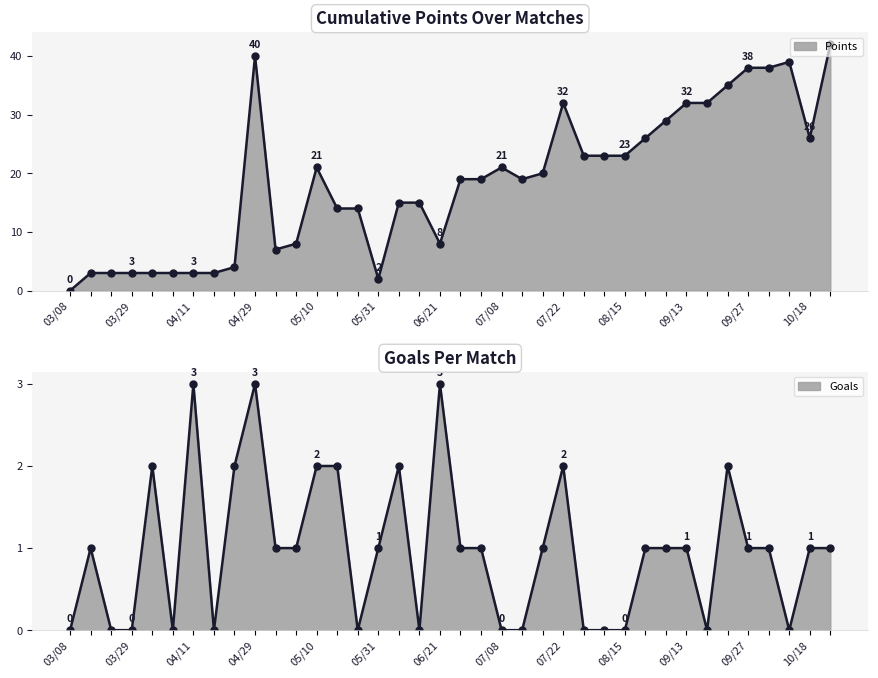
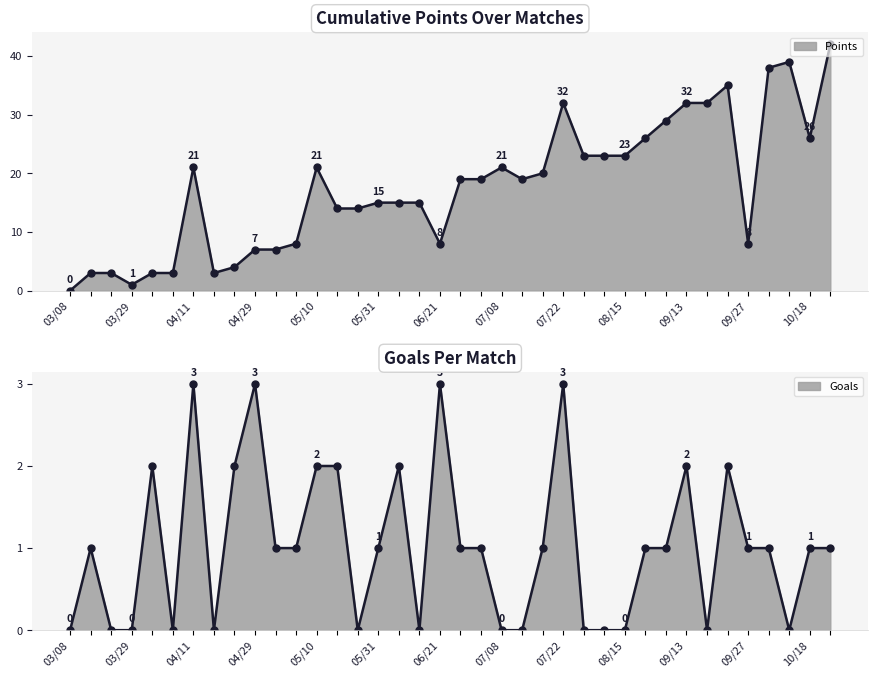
  {
    "Cumulative Points Over Matches": {
      "03/08": 0,
-     "03/29": 3,
-     "04/11": 3,
-     "04/29": 40,
+     "03/29": 1,
+     "04/11": 21,
+     "04/29": 7,
      "05/10": 21,
-     "05/31": 2,
+     "05/31": 15,
      "06/21": 8,
      "07/08": 21,
      "07/22": 32,
      "08/15": 23,
      "09/13": 32,
-     "09/27": 38,
+     "09/27": 8,
      "10/18": 26
    },
    "Goals Per Match": {
      "03/08": 0,
      "03/29": 0,
      "04/11": 3,
      "04/29": 3,
      "05/10": 2,
      "05/31": 1,
      "06/21": 3,
      "07/08": 0,
-     "07/22": 2,
+     "07/22": 3,
      "08/15": 0,
-     "09/13": 1,
+     "09/13": 2,
      "09/27": 1,
      "10/18": 1
    }
  }
